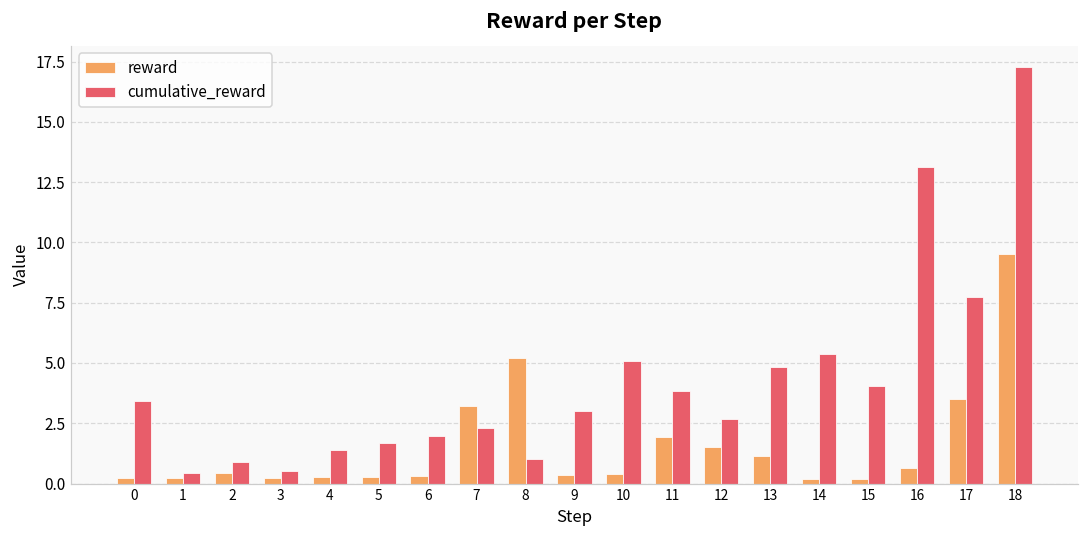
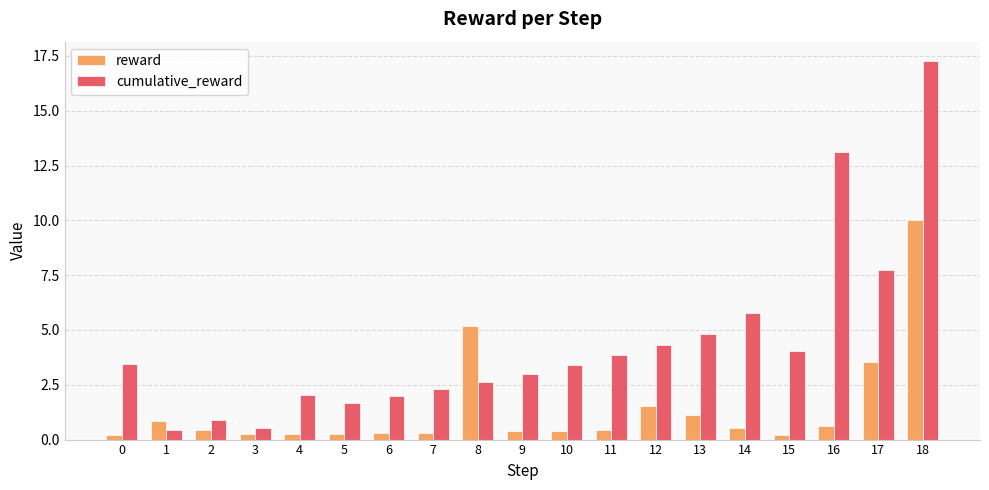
  {
    "reward": {
      "0": 0.2,
-     "1": 0.2,
+     "1": 0.8,
      "2": 0.4,
      "3": 0.2,
      "4": 0.3,
      "5": 0.3,
      "6": 0.3,
-     "7": 3.2,
+     "7": 0.3,
      "8": 5.2,
      "9": 0.4,
      "10": 0.4,
-     "11": 1.9,
+     "11": 0.4,
      "12": 1.5,
      "13": 1.1,
-     "14": 0.2,
+     "14": 0.5,
      "15": 0.2,
      "16": 0.6,
      "17": 3.5,
-     "18": 9.5
+     "18": 10.0
    },
    "cumulative_reward": {
      "0": 3.4,
      "1": 0.5,
      "2": 0.9,
      "3": 0.5,
-     "4": 1.4,
+     "4": 2.0,
      "5": 1.7,
      "6": 2.0,
      "7": 2.3,
-     "8": 1.0,
+     "8": 2.6,
      "9": 3.0,
-     "10": 5.1,
+     "10": 3.4,
      "11": 3.8,
-     "12": 2.7,
+     "12": 4.3,
      "13": 4.8,
-     "14": 5.4,
+     "14": 5.8,
      "15": 4.0,
      "16": 13.1,
      "17": 7.7,
      "18": 17.3
    }
  }
